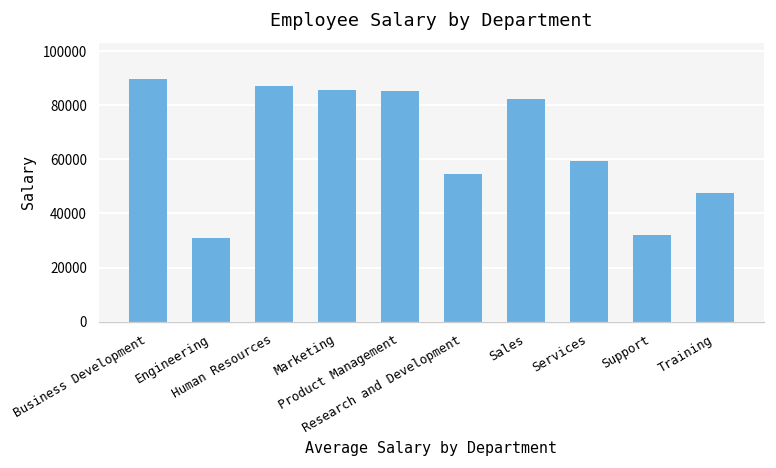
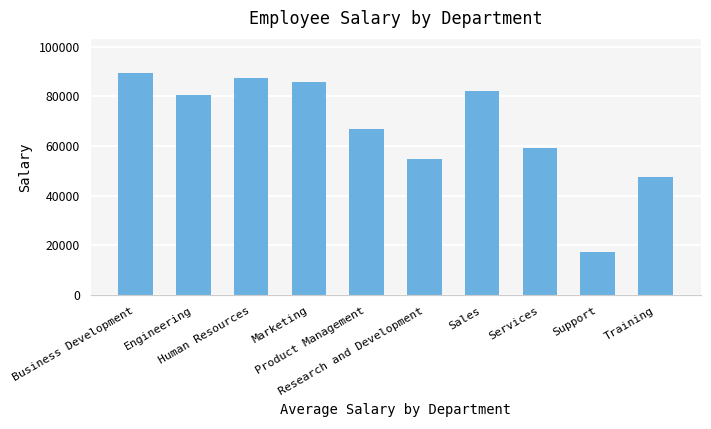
  {
    "Business Development": 90000,
-   "Engineering": 31000,
+   "Engineering": 80000,
    "Human Resources": 87000,
    "Marketing": 86000,
-   "Product Management": 85000,
+   "Product Management": 67000,
    "Research and Development": 55000,
    "Sales": 82000,
    "Services": 59000,
-   "Support": 32000,
+   "Support": 17000,
    "Training": 48000
  }
